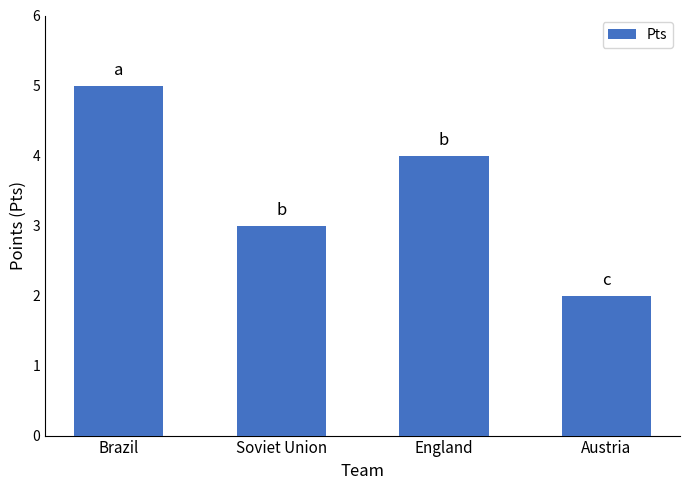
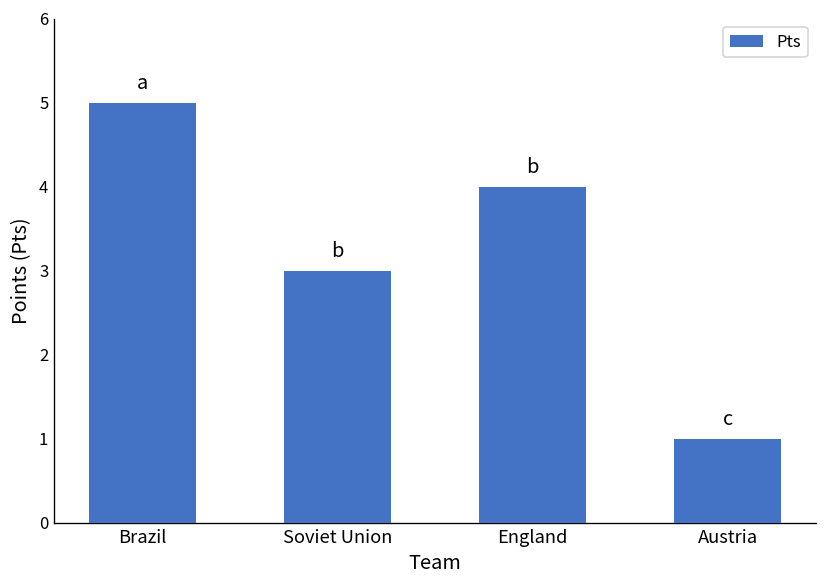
  {
    "Brazil": 5,
    "Soviet Union": 3,
    "England": 4,
-   "Austria": 2
+   "Austria": 1
  }
